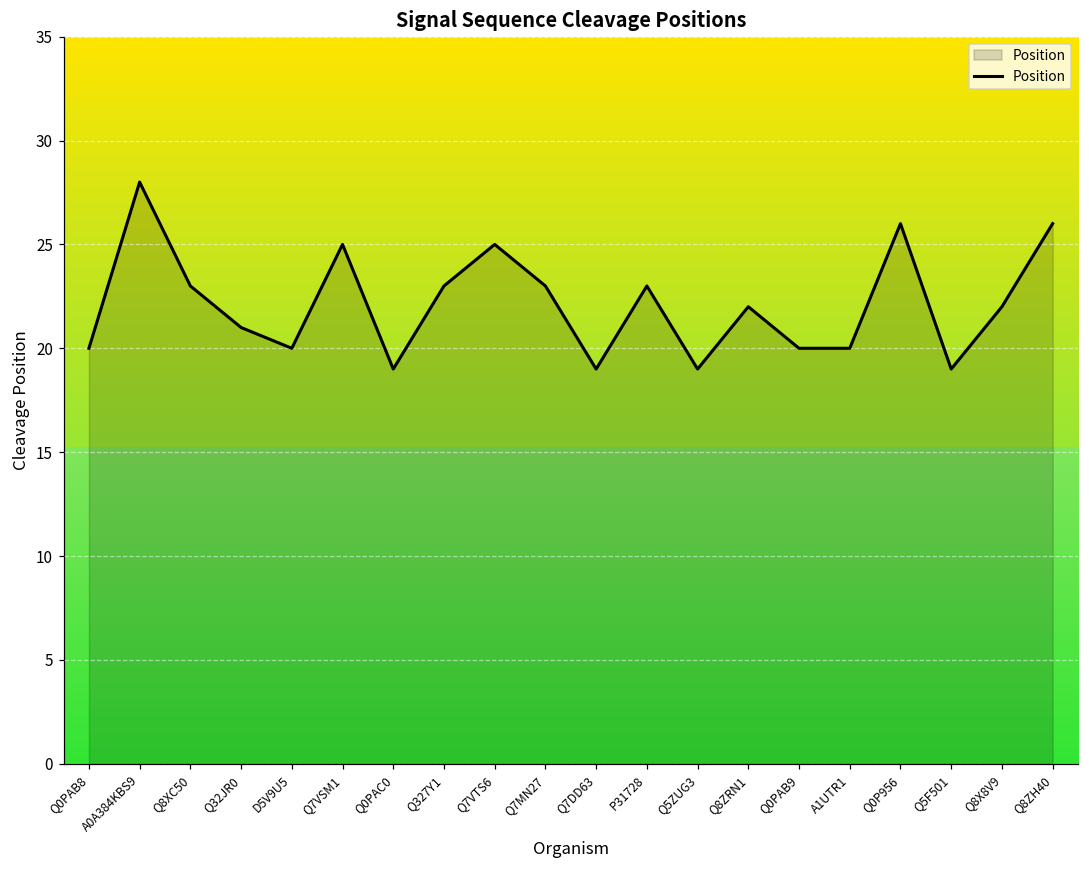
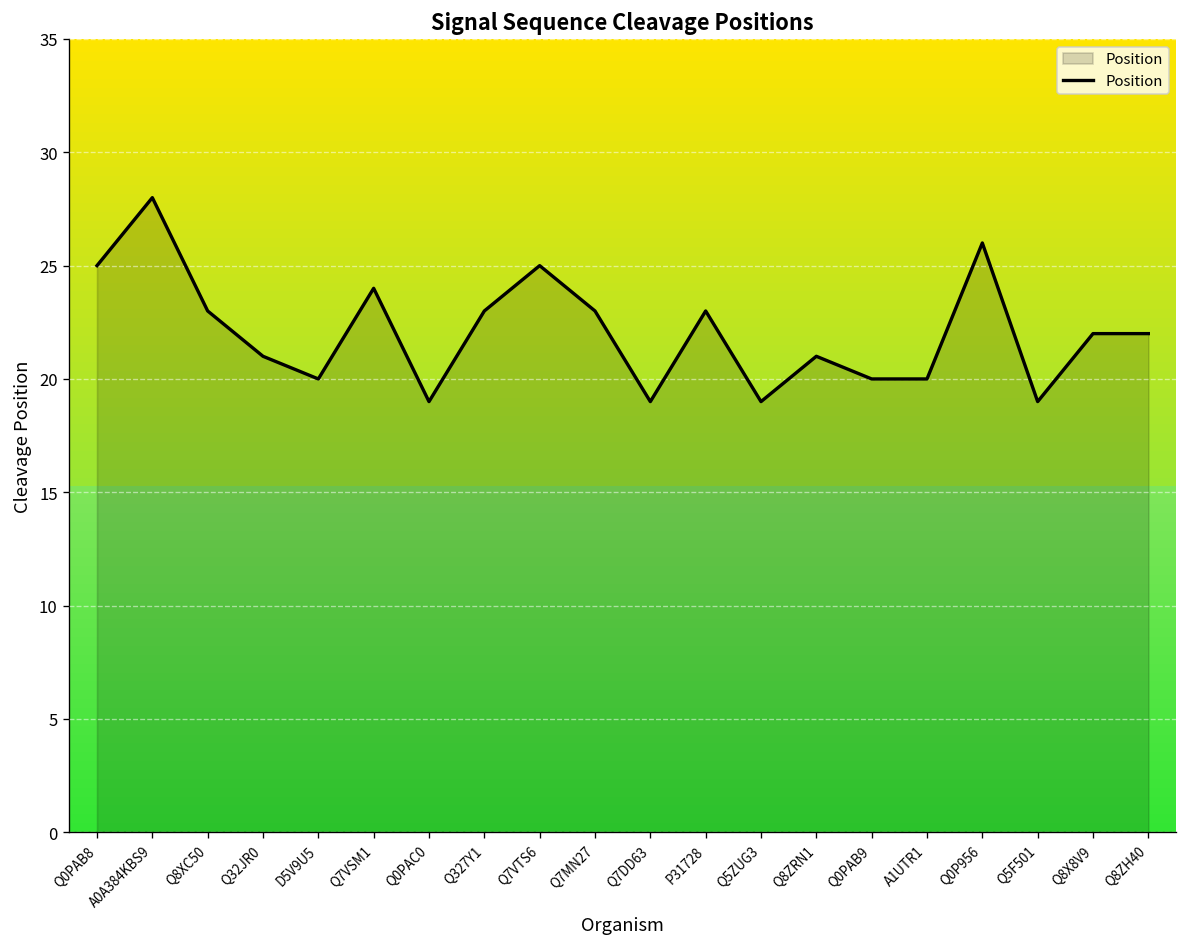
  {
-   "Q0PAB8": 20,
+   "Q0PAB8": 25,
    "A0A384KBS9": 28,
    "Q8XC50": 23,
    "Q32JR0": 21,
    "D5V9U5": 20,
-   "Q7VSM1": 25,
+   "Q7VSM1": 24,
    "Q0PAC0": 19,
    "Q327Y1": 23,
    "Q7VTS6": 25,
    "Q7MN27": 23,
    "Q7DD63": 19,
    "P31728": 23,
    "Q5ZUG3": 19,
-   "Q8ZRN1": 22,
+   "Q8ZRN1": 21,
    "Q0PAB9": 20,
    "A1UTR1": 20,
    "Q0P956": 26,
    "Q5F501": 19,
    "Q8X8V9": 22,
-   "Q8ZH40": 26
+   "Q8ZH40": 22
  }
